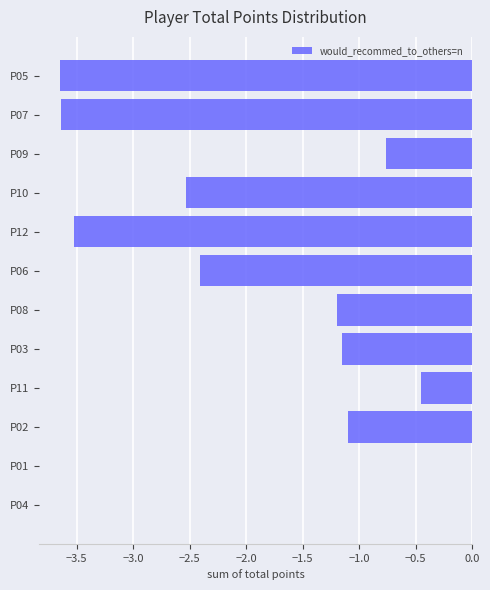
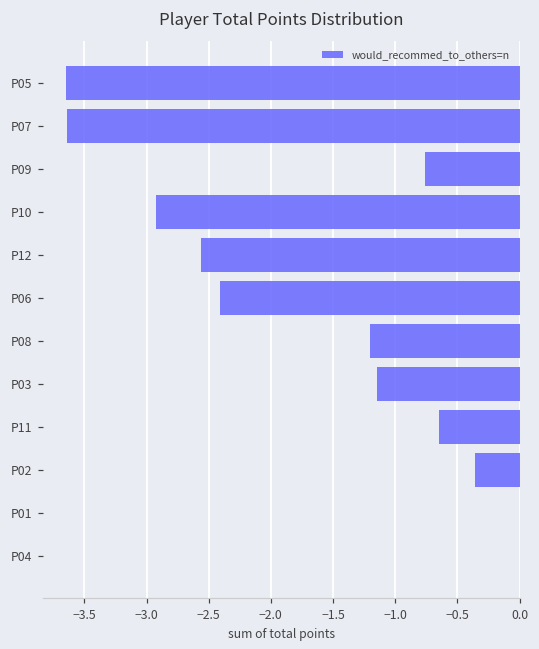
  {
    "P05": -3.65,
    "P07": -3.64,
    "P09": -0.76,
-   "P10": -2.53,
-   "P12": -3.52,
+   "P10": -2.92,
+   "P12": -2.56,
    "P06": -2.41,
    "P08": -1.20,
    "P03": -1.15,
-   "P11": -0.45,
-   "P02": -1.10,
+   "P11": -0.65,
+   "P02": -0.36,
    "P01": 0.00,
    "P04": 0.00
  }
